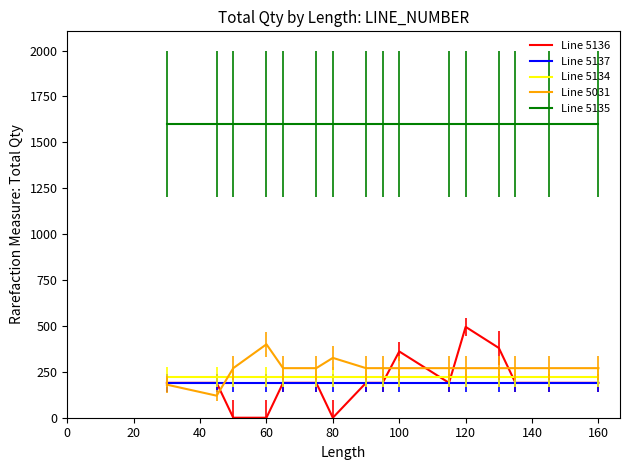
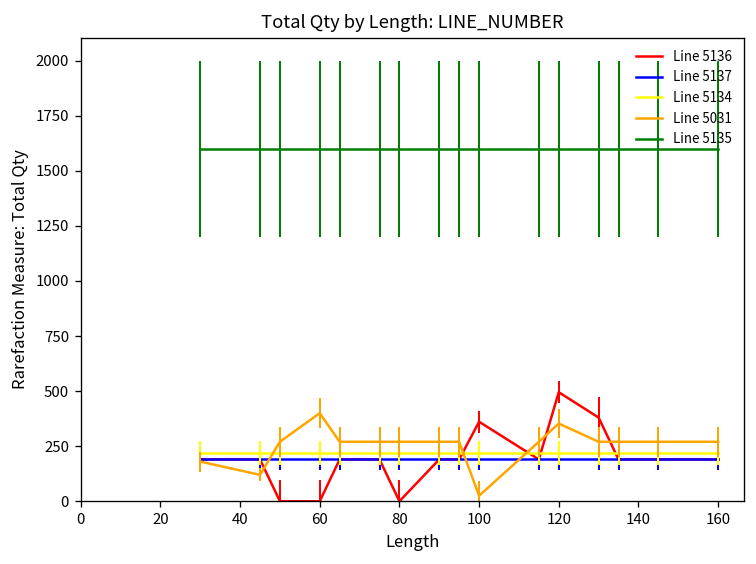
  {
    "Line 5136": {
      "60": 0,
      "80": 0,
      "100": 360,
      "120": 500
    },
    "Line 5137": {
      "60": 190,
      "80": 190,
      "100": 190,
      "120": 190
    },
    "Line 5134": {
      "60": 220,
      "80": 220,
      "100": 220,
      "120": 220,
      "160": 220
    },
    "Line 5031": {
      "60": 400,
-     "80": 330,
-     "100": 270,
-     "120": 270,
+     "80": 270,
+     "100": 30,
+     "120": 350,
      "160": 270
    },
    "Line 5135": {
      "60": 1600,
      "80": 1600,
      "100": 1600,
      "120": 1600,
      "160": 1600
    }
  }
